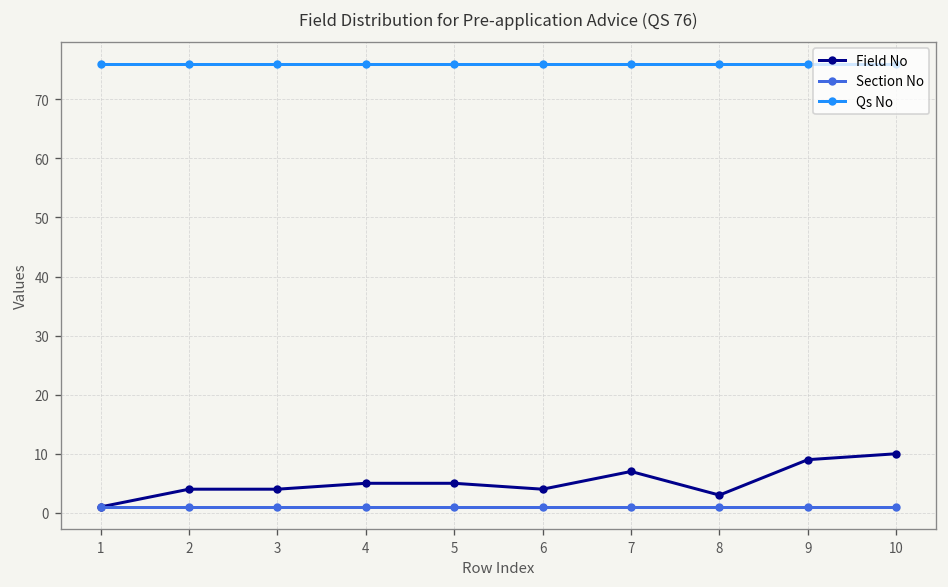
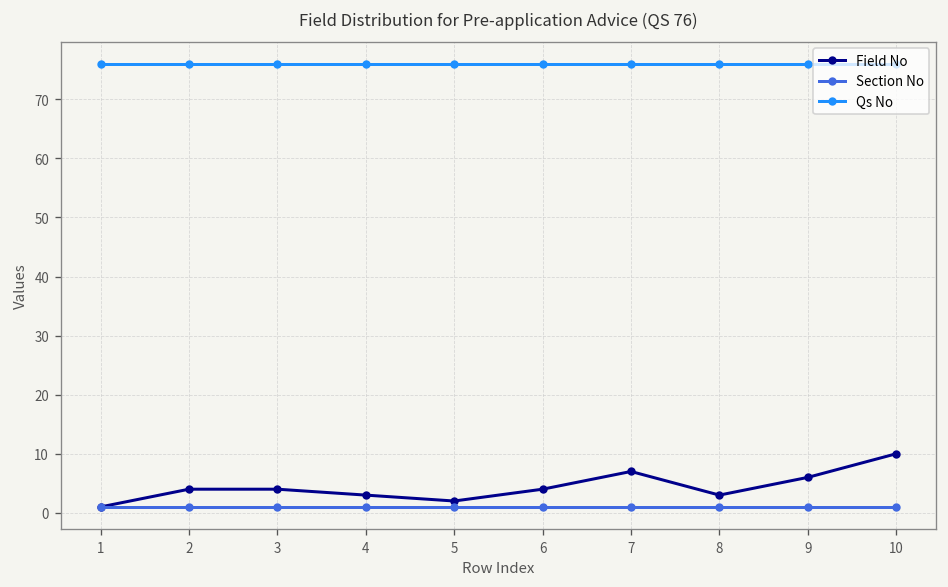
  {
    "Field No": {
      "2": 4,
      "3": 4,
-     "4": 5,
-     "5": 5,
+     "4": 3,
+     "5": 2,
      "6": 4,
      "7": 7,
      "8": 3,
-     "9": 9,
+     "9": 6,
      "10": 10
    },
    "Section No": {
      "2": 1,
      "3": 1,
      "4": 1,
      "5": 1,
      "6": 1,
      "7": 1,
      "8": 1,
      "9": 1,
      "10": 1
    },
    "Qs No": {
      "1": 76,
      "2": 76,
      "3": 76,
      "4": 76,
      "5": 76,
      "6": 76,
      "7": 76,
      "8": 76,
      "9": 76
    }
  }
